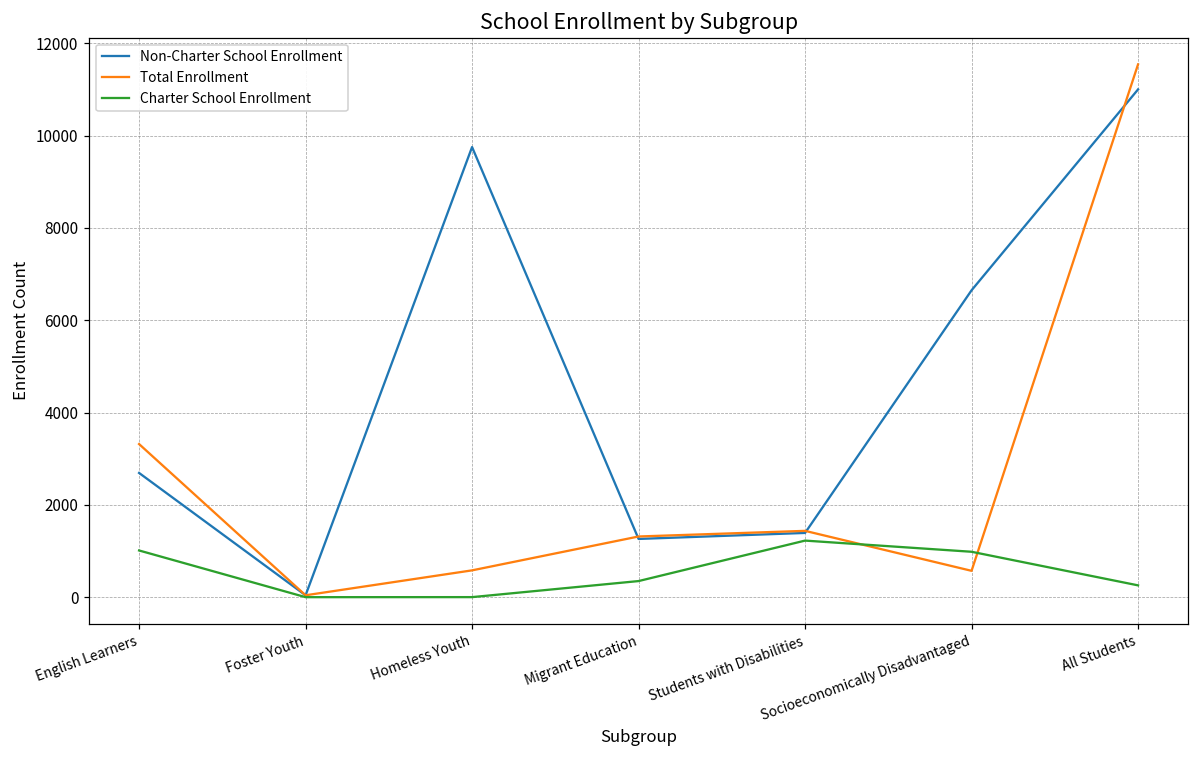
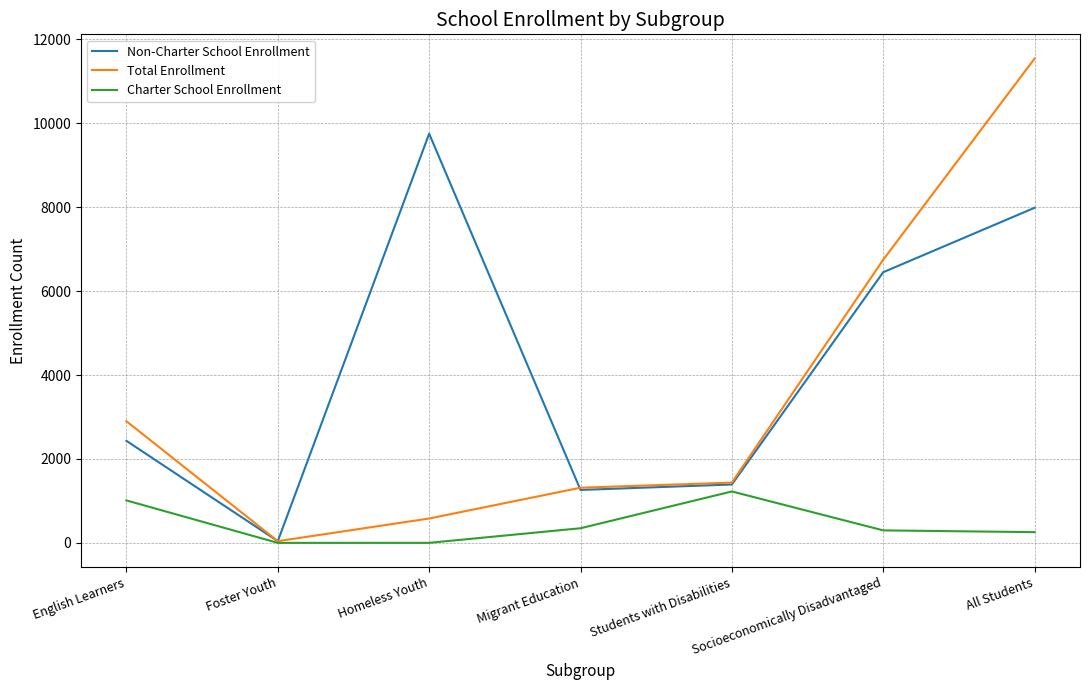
  {
    "Non-Charter School Enrollment": {
-     "English Learners": 2700,
+     "English Learners": 2400,
      "Homeless Youth": 9800,
-     "Socioeconomically Disadvantaged": 6700,
-     "All Students": 11000
+     "Socioeconomically Disadvantaged": 6500,
+     "All Students": 8000
    },
    "Total Enrollment": {
-     "English Learners": 3300,
+     "English Learners": 2900,
      "Homeless Youth": 600,
-     "Socioeconomically Disadvantaged": 600,
+     "Socioeconomically Disadvantaged": 6800,
      "All Students": 11500
    },
    "Charter School Enrollment": {
      "English Learners": 1000,
      "Homeless Youth": 0,
      "Migrant Education": 300,
      "Students with Disabilities": 1200,
-     "Socioeconomically Disadvantaged": 1000,
+     "Socioeconomically Disadvantaged": 300,
      "All Students": 300
    }
  }
